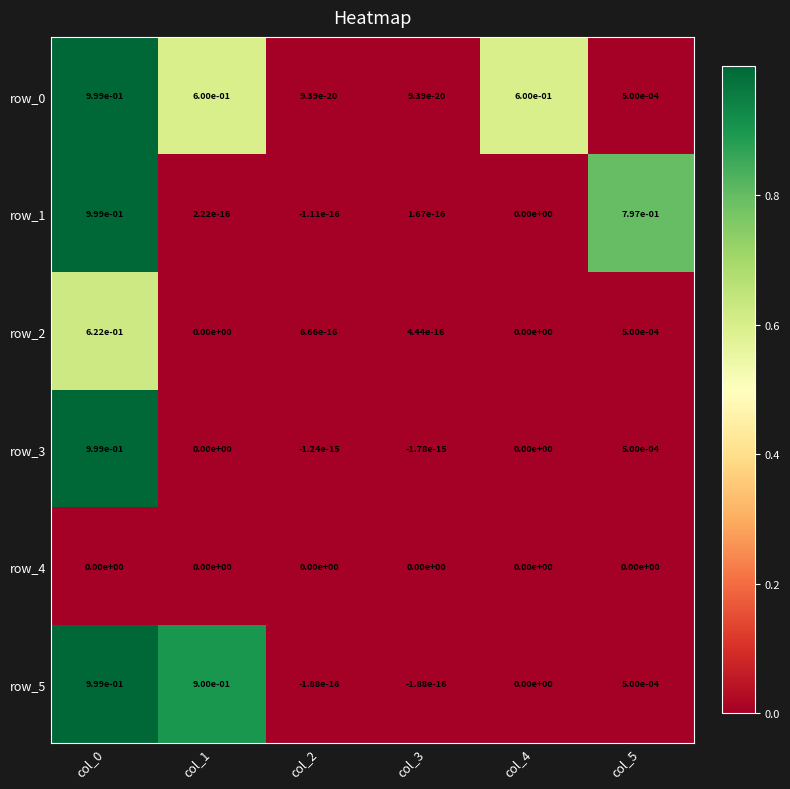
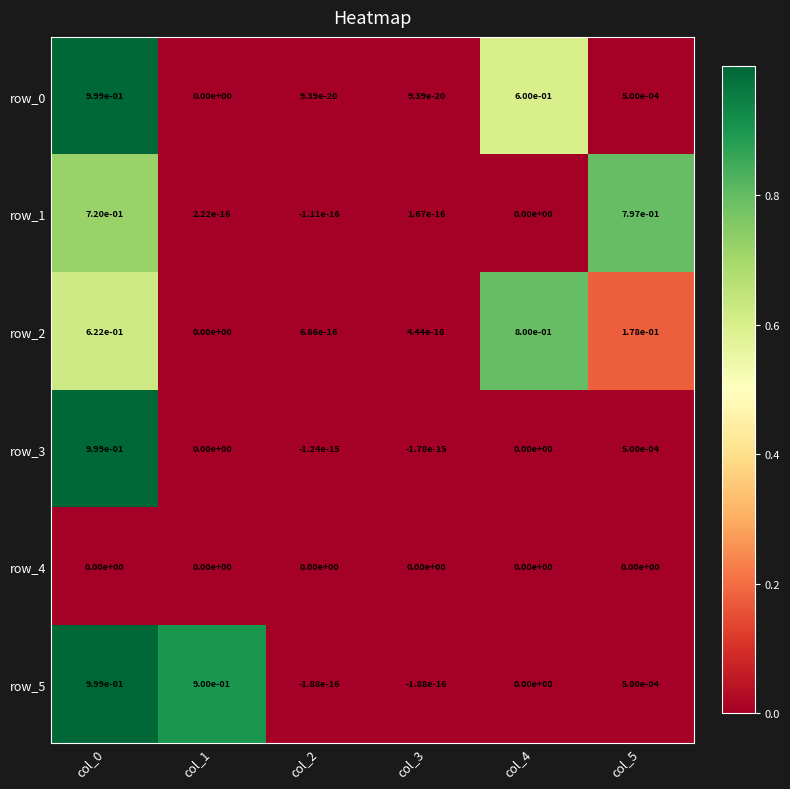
  {
    "row_0": {
      "col_0": "9.99e-01",
-     "col_1": "6.00e-01",
+     "col_1": "0.00e+00",
      "col_2": "9.39e-20",
      "col_3": "9.39e-20",
      "col_4": "6.00e-01",
      "col_5": "5.00e-04"
    },
    "row_1": {
-     "col_0": "9.99e-01",
+     "col_0": "7.20e-01",
      "col_1": "2.22e-16",
      "col_2": "-1.11e-16",
      "col_3": "1.67e-16",
      "col_4": "0.00e+00",
      "col_5": "7.97e-01"
    },
    "row_2": {
      "col_0": "6.22e-01",
      "col_1": "0.00e+00",
      "col_2": "6.66e-16",
      "col_3": "4.44e-16",
-     "col_4": "0.00e+00",
-     "col_5": "5.00e-04"
+     "col_4": "8.00e-01",
+     "col_5": "1.78e-01"
    },
    "row_3": {
      "col_0": "9.99e-01",
      "col_1": "0.00e+00",
      "col_2": "-1.24e-15",
      "col_3": "-1.78e-15",
      "col_4": "0.00e+00",
      "col_5": "5.00e-04"
    },
    "row_4": {
      "col_0": "0.00e+00",
      "col_1": "0.00e+00",
      "col_2": "0.00e+00",
      "col_3": "0.00e+00",
      "col_4": "0.00e+00",
      "col_5": "0.00e+00"
    },
    "row_5": {
      "col_0": "9.99e-01",
      "col_1": "9.00e-01",
      "col_2": "-1.88e-16",
      "col_3": "-1.88e-16",
      "col_4": "0.00e+00",
      "col_5": "5.00e-04"
    }
  }
